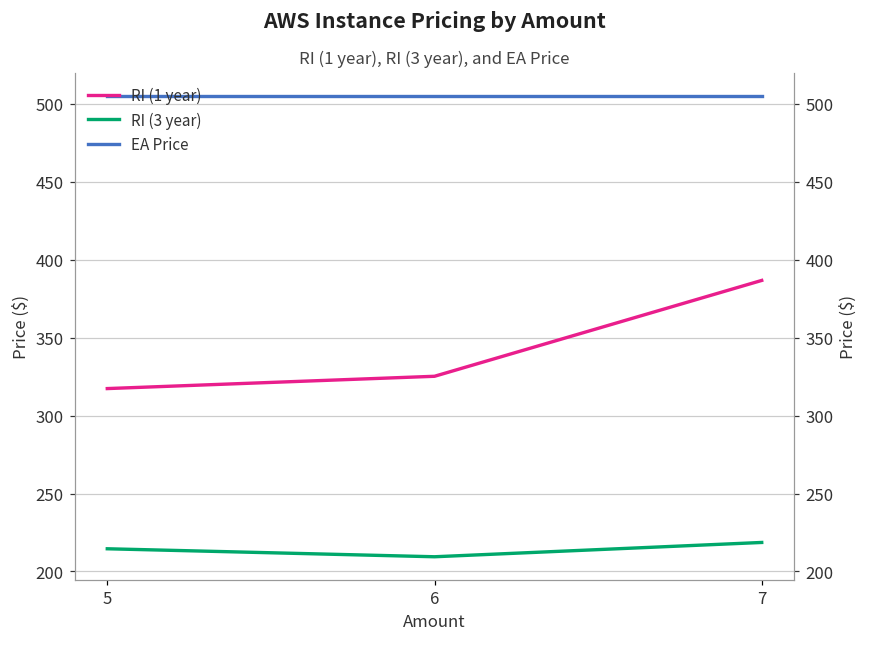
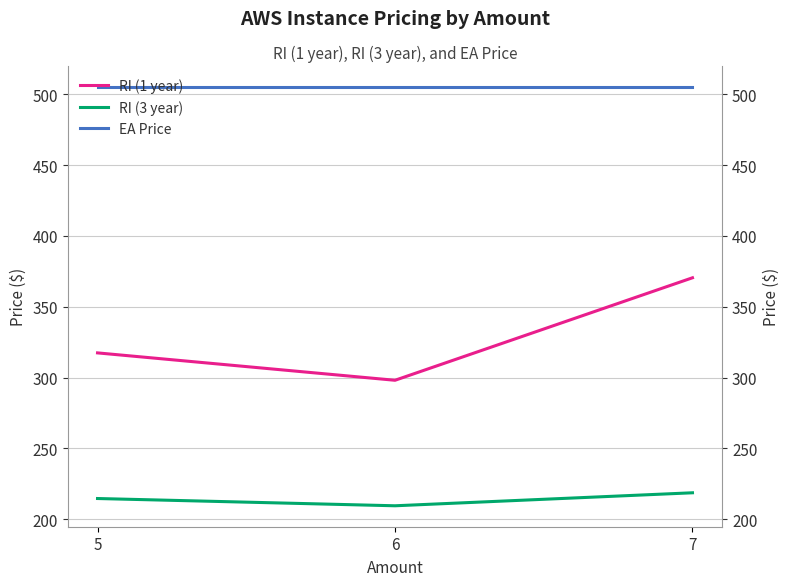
  {
    "RI (1 year)": {
      "5": 317,
-     "6": 325,
-     "7": 387
+     "6": 298,
+     "7": 370
    },
    "RI (3 year)": {
      "5": 215,
      "6": 209,
      "7": 219
    },
    "EA Price": {
      "5": 505,
      "6": 505,
      "7": 505
    }
  }
